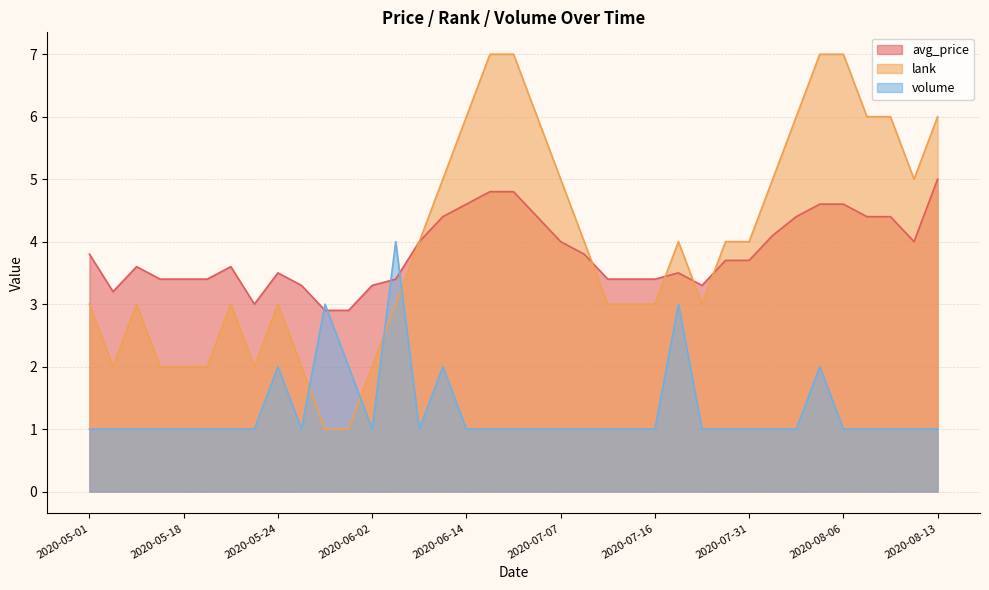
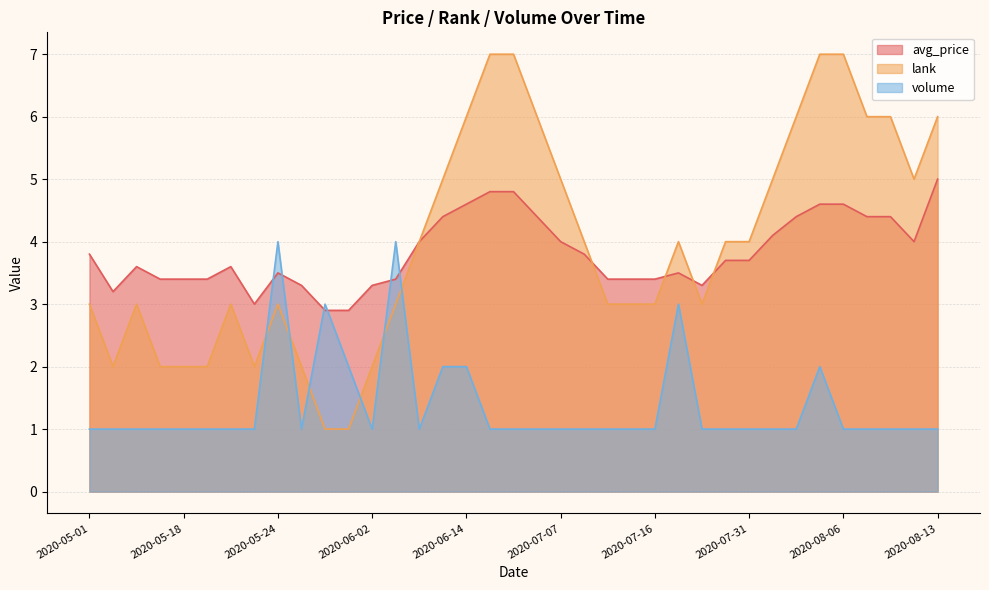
  {
    "volume": {
      "2020-05-01": 1,
      "2020-05-18": 1,
-     "2020-05-24": 2,
+     "2020-05-24": 4,
      "2020-06-02": 1,
-     "2020-06-14": 1,
+     "2020-06-14": 2,
      "2020-07-07": 1,
      "2020-07-16": 1,
      "2020-07-31": 1,
      "2020-08-06": 1,
      "2020-08-13": 1
    }
  }
